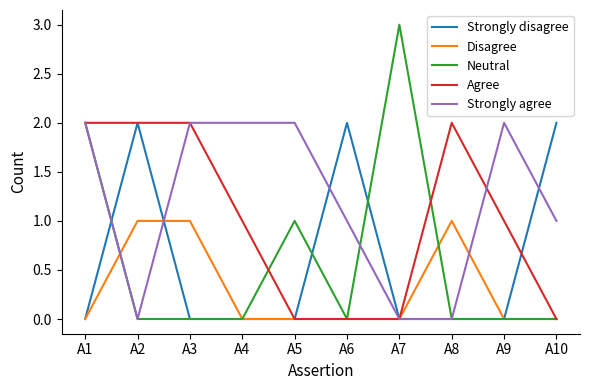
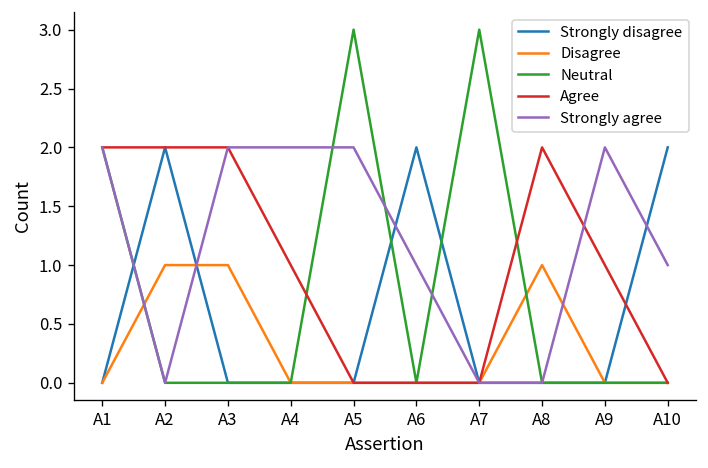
  {
    "Strongly disagree": {
      "A6": 2,
      "A10": 2
    },
    "Disagree": {
      "A2": 1,
      "A3": 1,
      "A8": 1
    },
    "Neutral": {
-     "A5": 1,
+     "A5": 3,
      "A7": 3
    },
    "Agree": {
      "A4": 1,
      "A8": 2,
      "A9": 1
    },
    "Strongly agree": {
      "A4": 2,
      "A5": 2,
      "A6": 1,
      "A9": 2,
      "A10": 1
    }
  }
